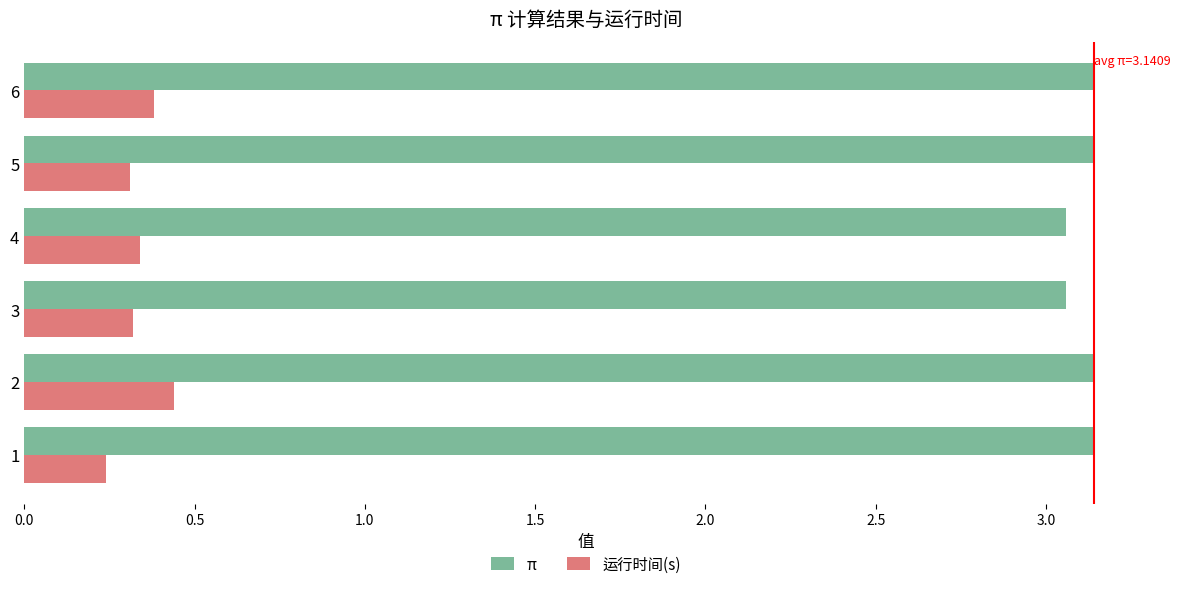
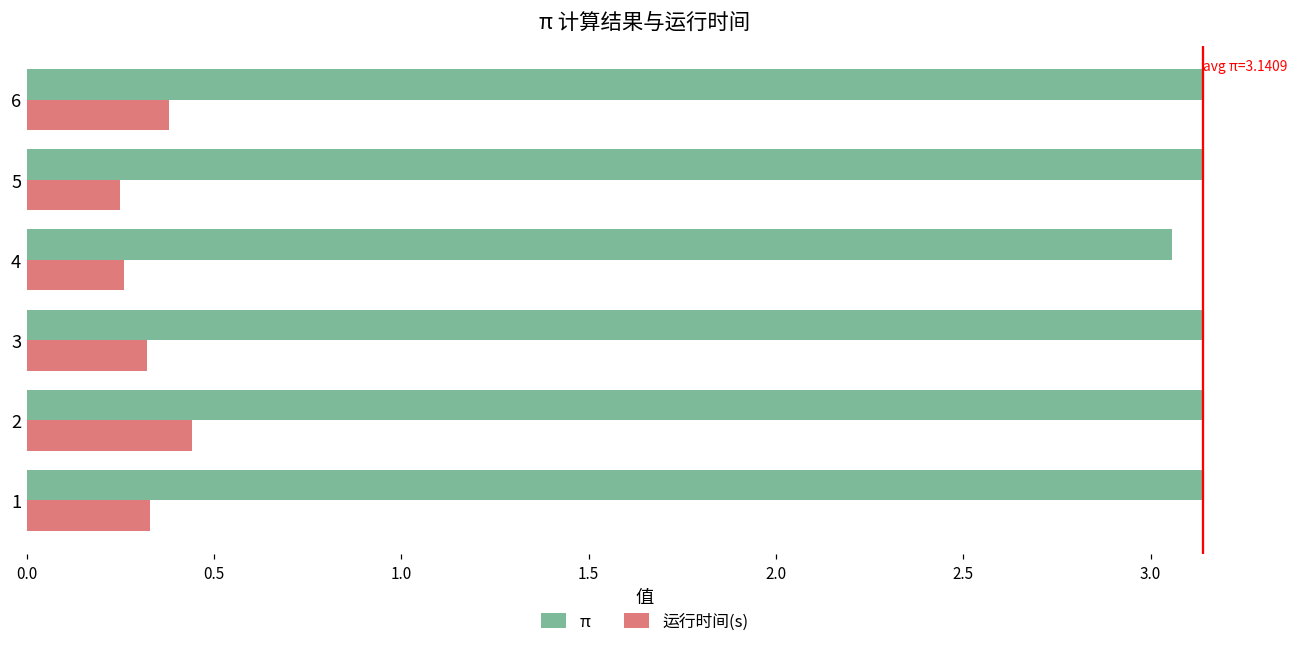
  {
    "π": {
      "5": 3.14,
      "4": 3.06,
-     "3": 3.06,
+     "3": 3.14,
      "2": 3.14,
      "1": 3.14
    },
    "运行时间(s)": {
      "6": 0.38,
-     "5": 0.31,
-     "4": 0.34,
+     "5": 0.25,
+     "4": 0.26,
      "3": 0.32,
      "2": 0.44,
-     "1": 0.24
+     "1": 0.33
    }
  }
